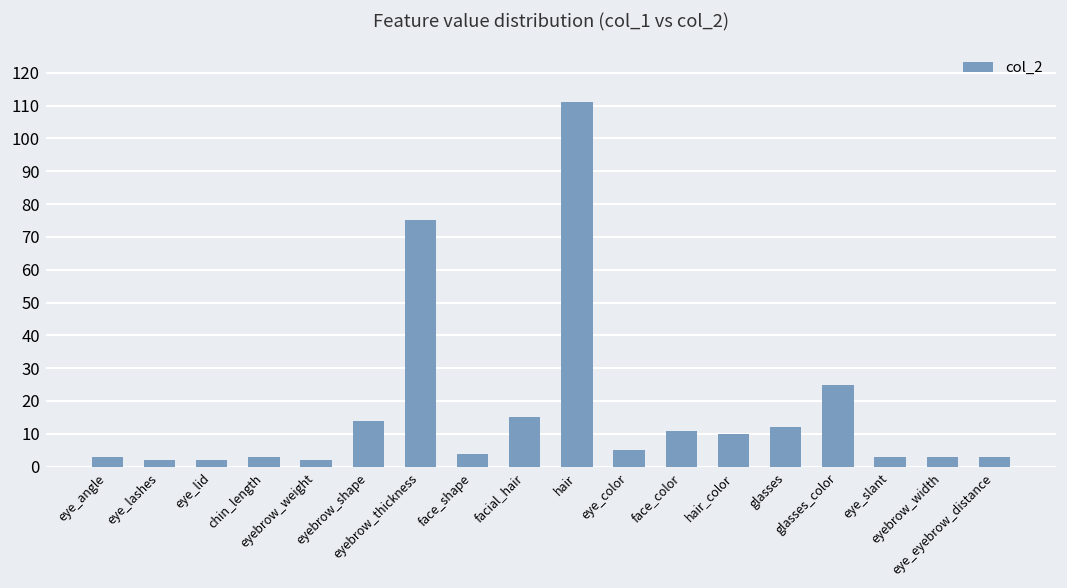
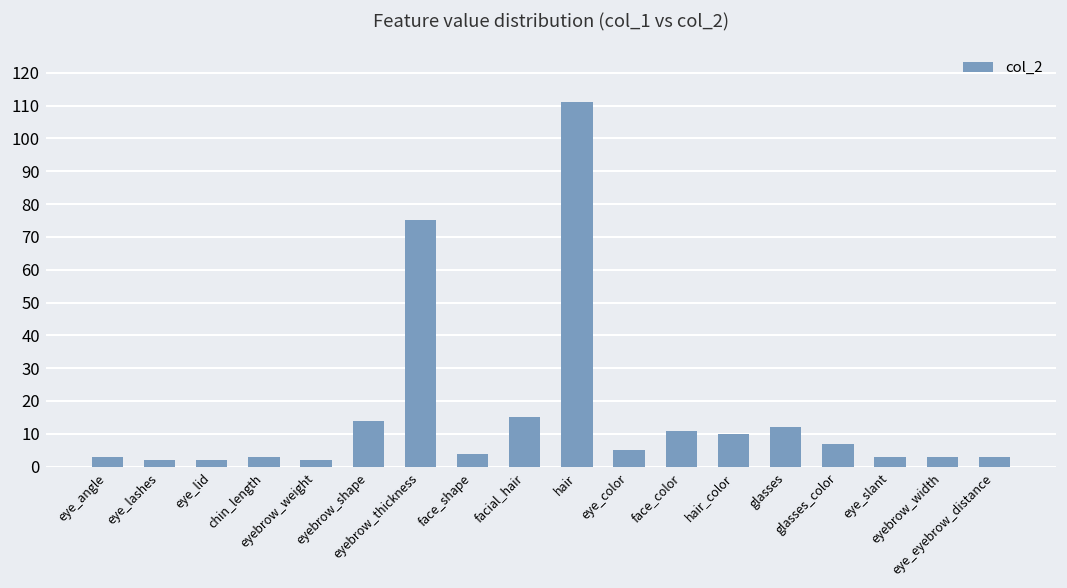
  {
    "eye_angle": 3,
    "eye_lashes": 2,
    "eye_lid": 2,
    "chin_length": 3,
    "eyebrow_weight": 2,
    "eyebrow_shape": 14,
    "eyebrow_thickness": 75,
    "face_shape": 4,
    "facial_hair": 15,
    "hair": 111,
    "eye_color": 5,
    "face_color": 11,
    "hair_color": 10,
    "glasses": 12,
-   "glasses_color": 25,
+   "glasses_color": 7,
    "eye_slant": 3,
    "eyebrow_width": 3,
    "eye_eyebrow_distance": 3
  }
